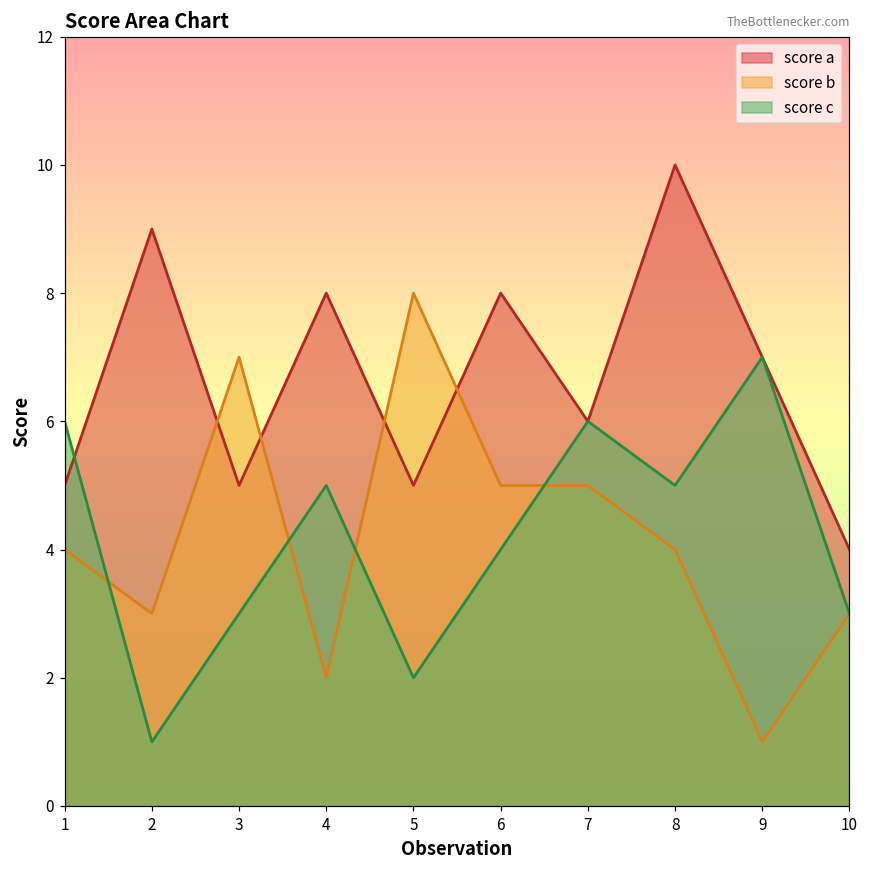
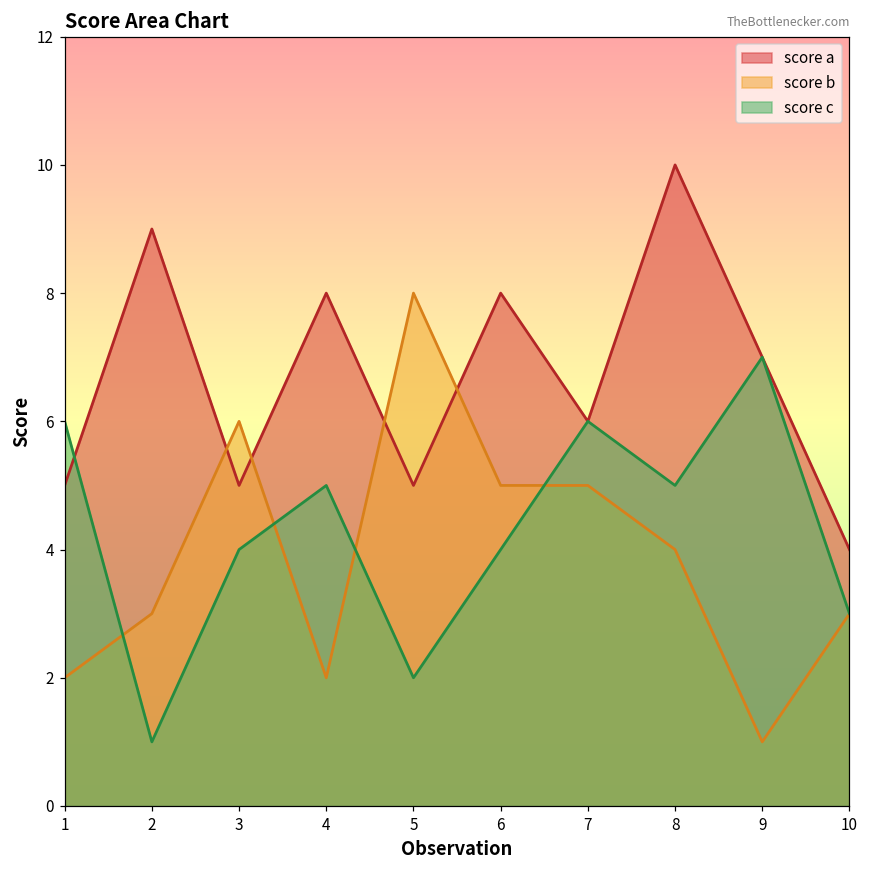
  {
    "score a": {
      "1": 5,
      "2": 9,
      "3": 5,
      "4": 8,
      "5": 5,
      "6": 8,
      "8": 10,
      "10": 4
    },
    "score b": {
-     "1": 4,
+     "1": 2,
      "2": 3,
-     "3": 7,
+     "3": 6,
      "4": 2,
      "5": 8,
      "6": 5,
      "7": 5,
      "8": 4,
      "9": 1
    },
    "score c": {
      "1": 6,
      "2": 1,
-     "3": 3,
+     "3": 4,
      "4": 5,
      "5": 2,
      "6": 4,
      "8": 5
    }
  }
